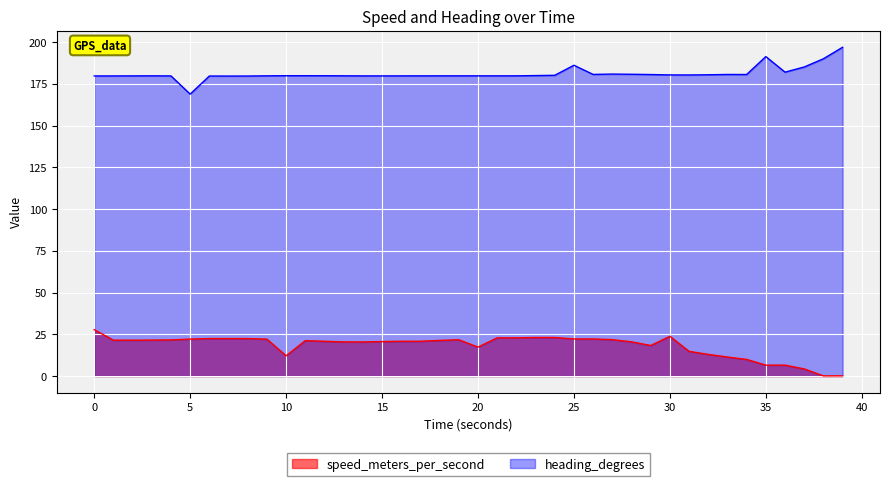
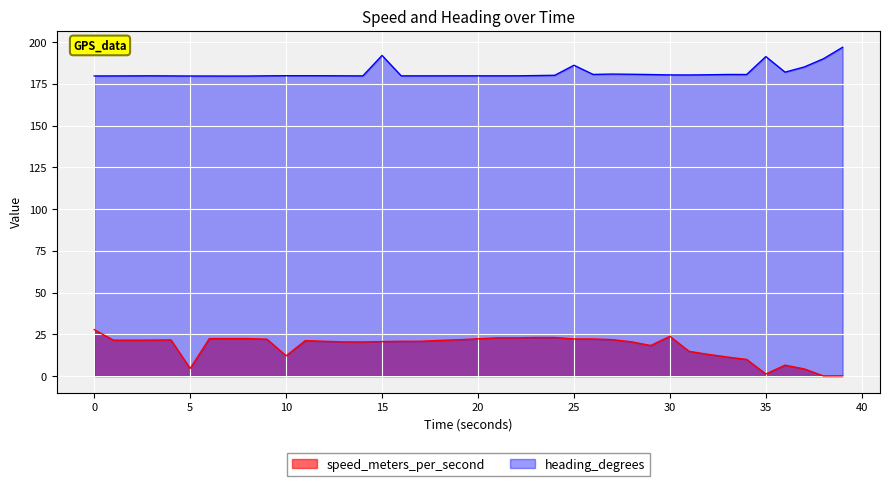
  {
    "speed_meters_per_second": {
      "0": 28,
-     "5": 22,
+     "5": 5,
      "10": 12,
      "15": 21,
-     "20": 17,
+     "20": 22,
      "25": 22,
      "30": 24,
-     "35": 7
+     "35": 1
    },
    "heading_degrees": {
      "0": 180,
-     "5": 169,
+     "5": 180,
      "10": 180,
-     "15": 180,
+     "15": 192,
      "20": 180,
      "25": 186,
      "30": 180,
      "35": 191
    }
  }
